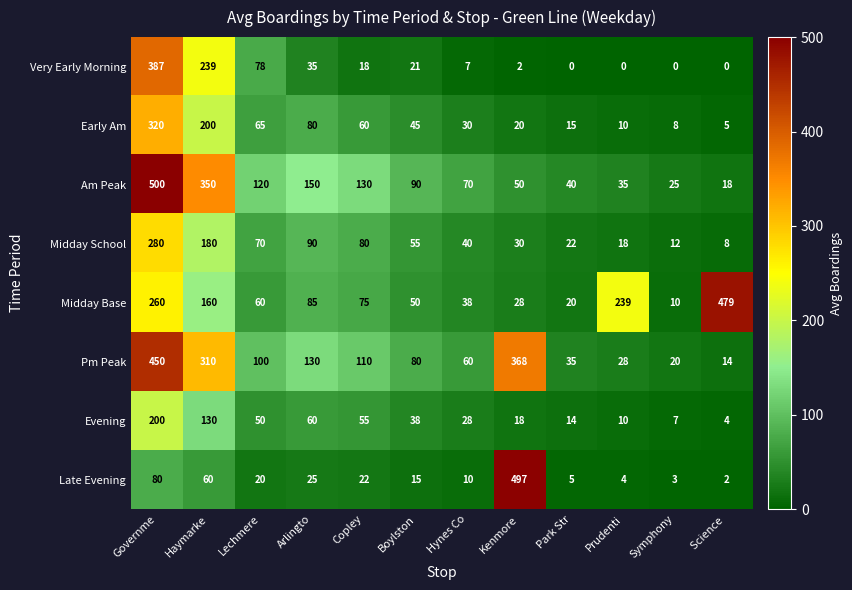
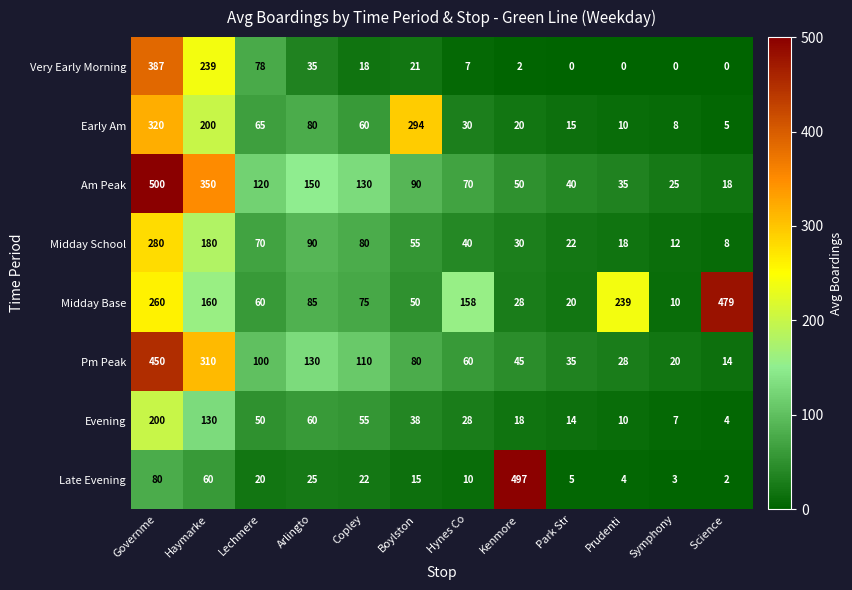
  {
    "Very Early Morning": {
      "Governme": 387,
      "Haymarke": 239,
      "Lechmere": 78,
      "Arlingto": 35,
      "Copley": 18,
      "Boylston": 21,
      "Hynes Co": 7,
      "Kenmore": 2,
      "Park Str": 0,
      "Prudenti": 0,
      "Symphony": 0,
      "Science": 0
    },
    "Early Am": {
      "Governme": 320,
      "Haymarke": 200,
      "Lechmere": 65,
      "Arlingto": 80,
      "Copley": 60,
-     "Boylston": 45,
+     "Boylston": 294,
      "Hynes Co": 30,
      "Kenmore": 20,
      "Park Str": 15,
      "Prudenti": 10,
      "Symphony": 8,
      "Science": 5
    },
    "Am Peak": {
      "Governme": 500,
      "Haymarke": 350,
      "Lechmere": 120,
      "Arlingto": 150,
      "Copley": 130,
      "Boylston": 90,
      "Hynes Co": 70,
      "Kenmore": 50,
      "Park Str": 40,
      "Prudenti": 35,
      "Symphony": 25,
      "Science": 18
    },
    "Midday School": {
      "Governme": 280,
      "Haymarke": 180,
      "Lechmere": 70,
      "Arlingto": 90,
      "Copley": 80,
      "Boylston": 55,
      "Hynes Co": 40,
      "Kenmore": 30,
      "Park Str": 22,
      "Prudenti": 18,
      "Symphony": 12,
      "Science": 8
    },
    "Midday Base": {
      "Governme": 260,
      "Haymarke": 160,
      "Lechmere": 60,
      "Arlingto": 85,
      "Copley": 75,
      "Boylston": 50,
-     "Hynes Co": 38,
+     "Hynes Co": 158,
      "Kenmore": 28,
      "Park Str": 20,
      "Prudenti": 239,
      "Symphony": 10,
      "Science": 479
    },
    "Pm Peak": {
      "Governme": 450,
      "Haymarke": 310,
      "Lechmere": 100,
      "Arlingto": 130,
      "Copley": 110,
      "Boylston": 80,
      "Hynes Co": 60,
-     "Kenmore": 368,
+     "Kenmore": 45,
      "Park Str": 35,
      "Prudenti": 28,
      "Symphony": 20,
      "Science": 14
    },
    "Evening": {
      "Governme": 200,
      "Haymarke": 130,
      "Lechmere": 50,
      "Arlingto": 60,
      "Copley": 55,
      "Boylston": 38,
      "Hynes Co": 28,
      "Kenmore": 18,
      "Park Str": 14,
      "Prudenti": 10,
      "Symphony": 7,
      "Science": 4
    },
    "Late Evening": {
      "Governme": 80,
      "Haymarke": 60,
      "Lechmere": 20,
      "Arlingto": 25,
      "Copley": 22,
      "Boylston": 15,
      "Hynes Co": 10,
      "Kenmore": 497,
      "Park Str": 5,
      "Prudenti": 4,
      "Symphony": 3,
      "Science": 2
    }
  }
